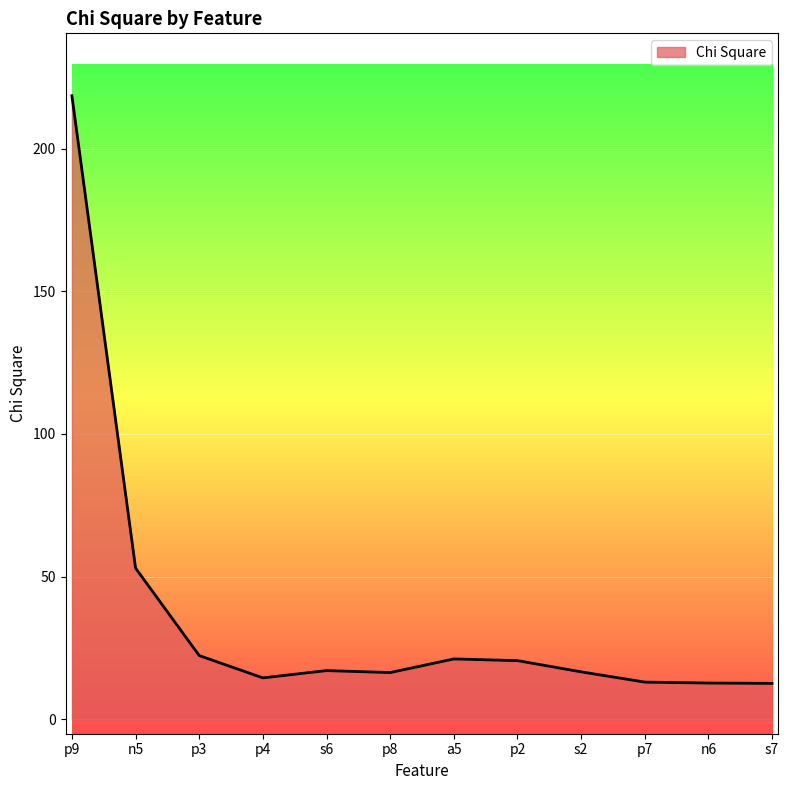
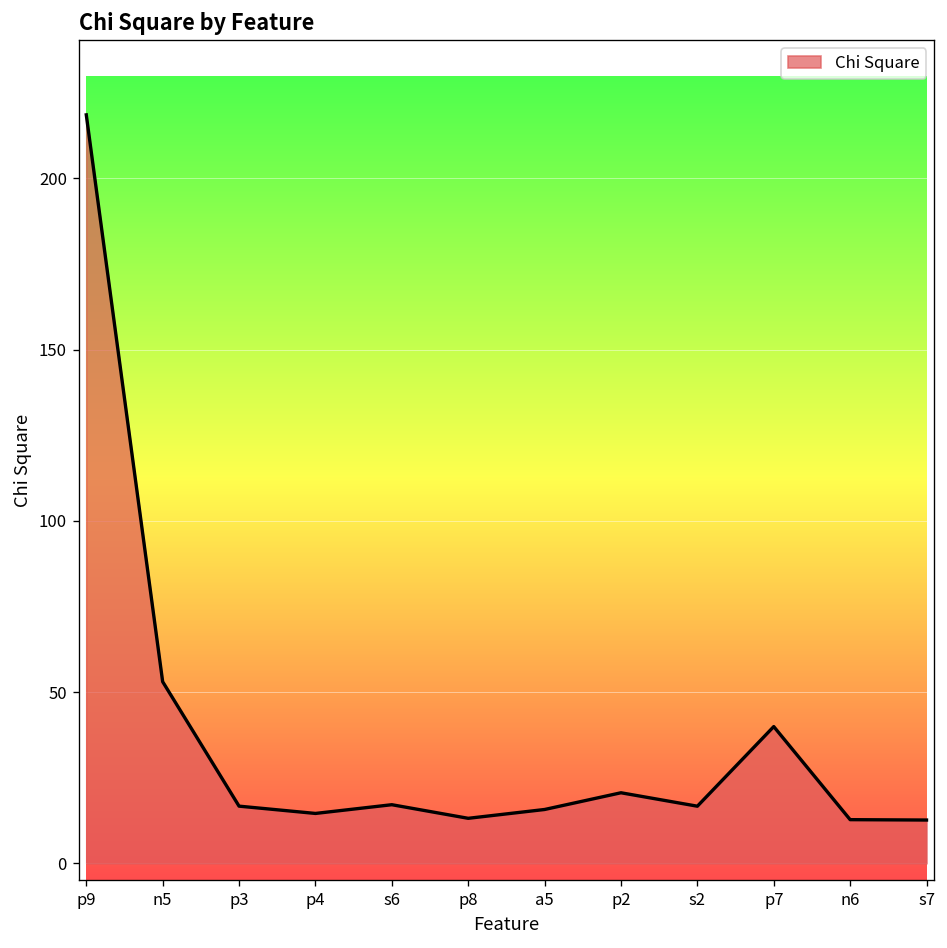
  {
    "p9": 219,
    "n5": 53,
-   "p3": 22,
+   "p3": 17,
    "p4": 15,
    "s6": 17,
-   "p8": 16,
-   "a5": 21,
+   "p8": 13,
+   "a5": 16,
    "p2": 21,
    "s2": 17,
-   "p7": 13,
+   "p7": 40,
    "n6": 13,
    "s7": 13
  }
